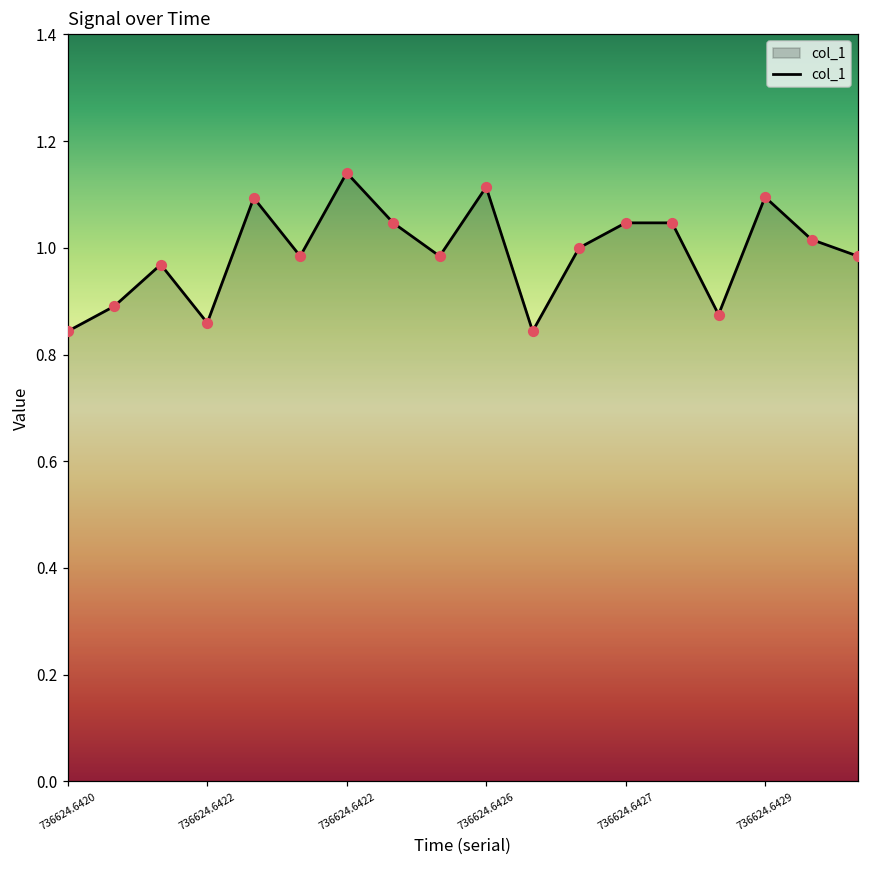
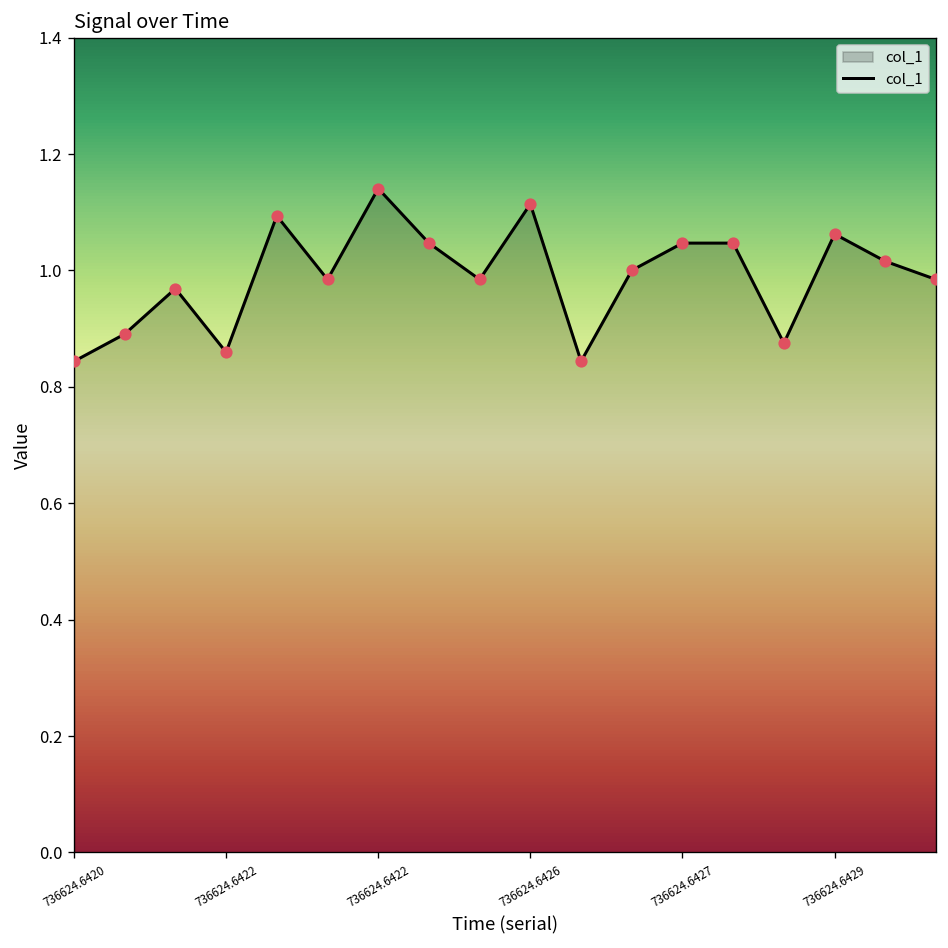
  {
    "736624.6420": 0.84,
    "736624.6426": 1.11,
    "736624.6427": 1.05,
-   "736624.6429": 1.10
+   "736624.6429": 1.06
  }
